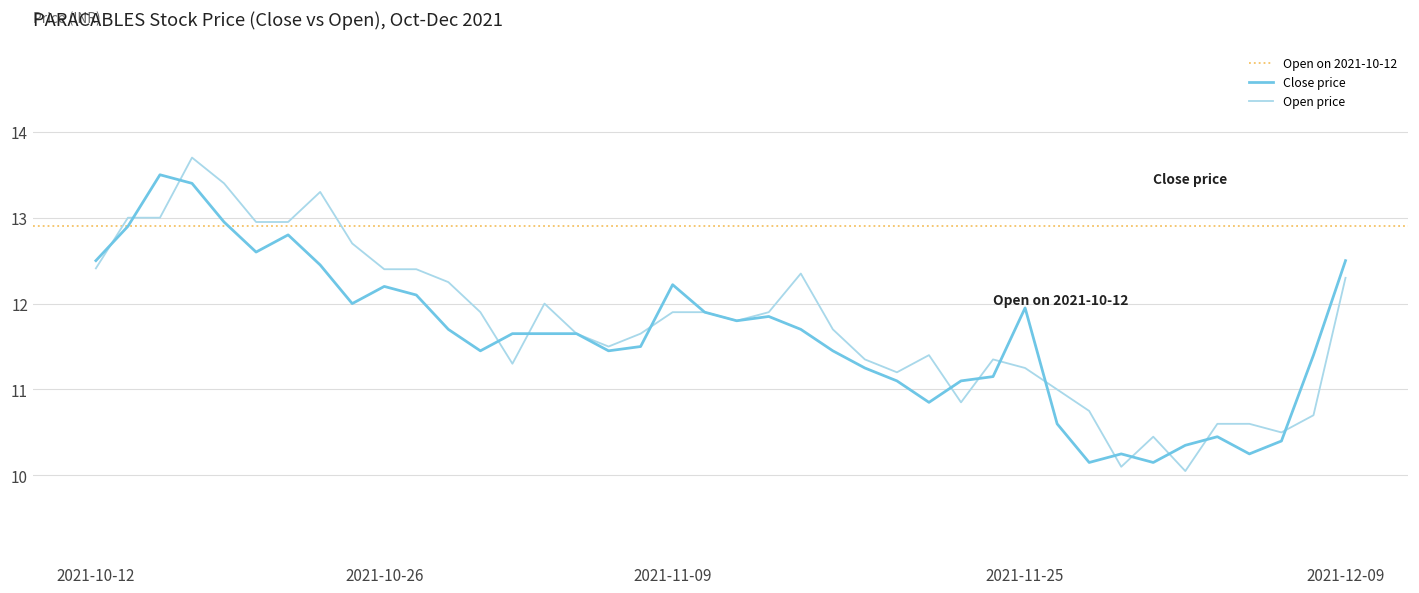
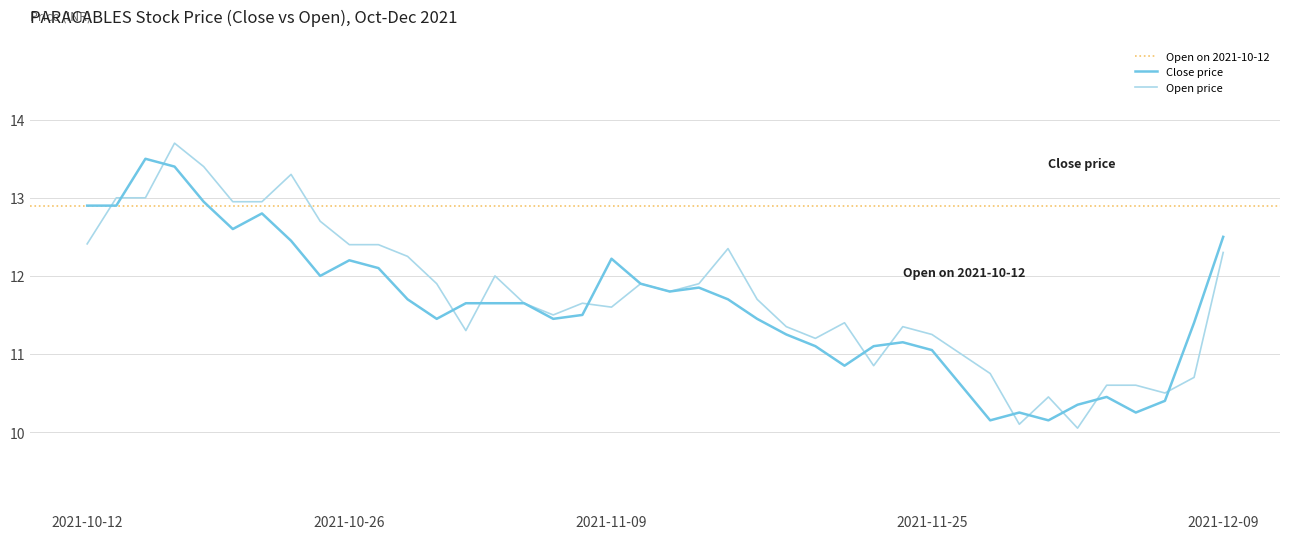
  {
    "Close price": {
-     "2021-10-12": 12.5,
+     "2021-10-12": 12.9,
      "2021-10-26": 12.2,
      "2021-11-09": 12.2,
-     "2021-11-25": 12.0,
+     "2021-11-25": 11.1,
      "2021-12-09": 12.5
    },
    "Open price": {
      "2021-10-12": 12.4,
      "2021-10-26": 12.4,
-     "2021-11-09": 11.9,
+     "2021-11-09": 11.6,
      "2021-11-25": 11.3,
      "2021-12-09": 12.3
    }
  }
